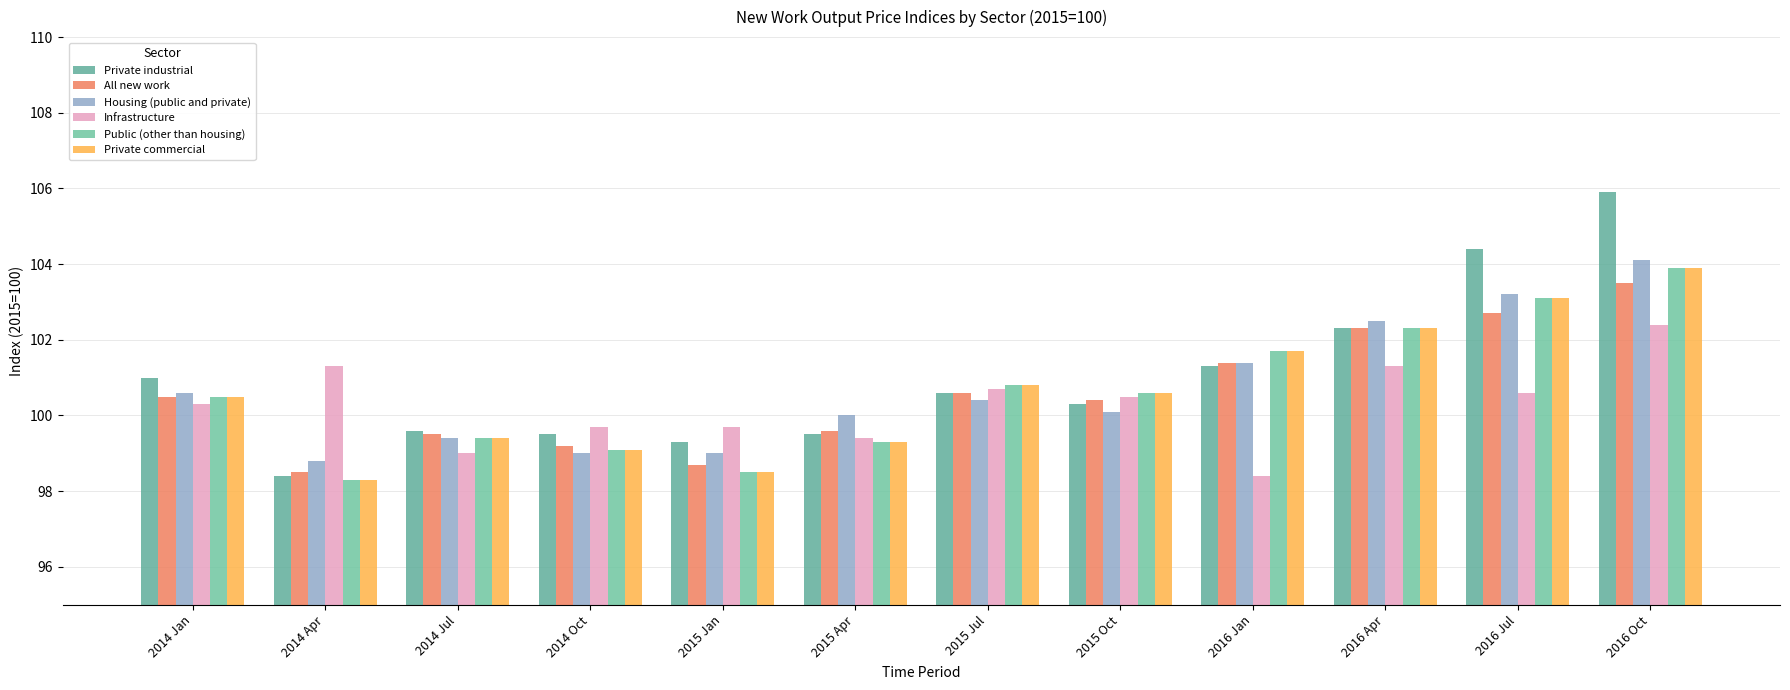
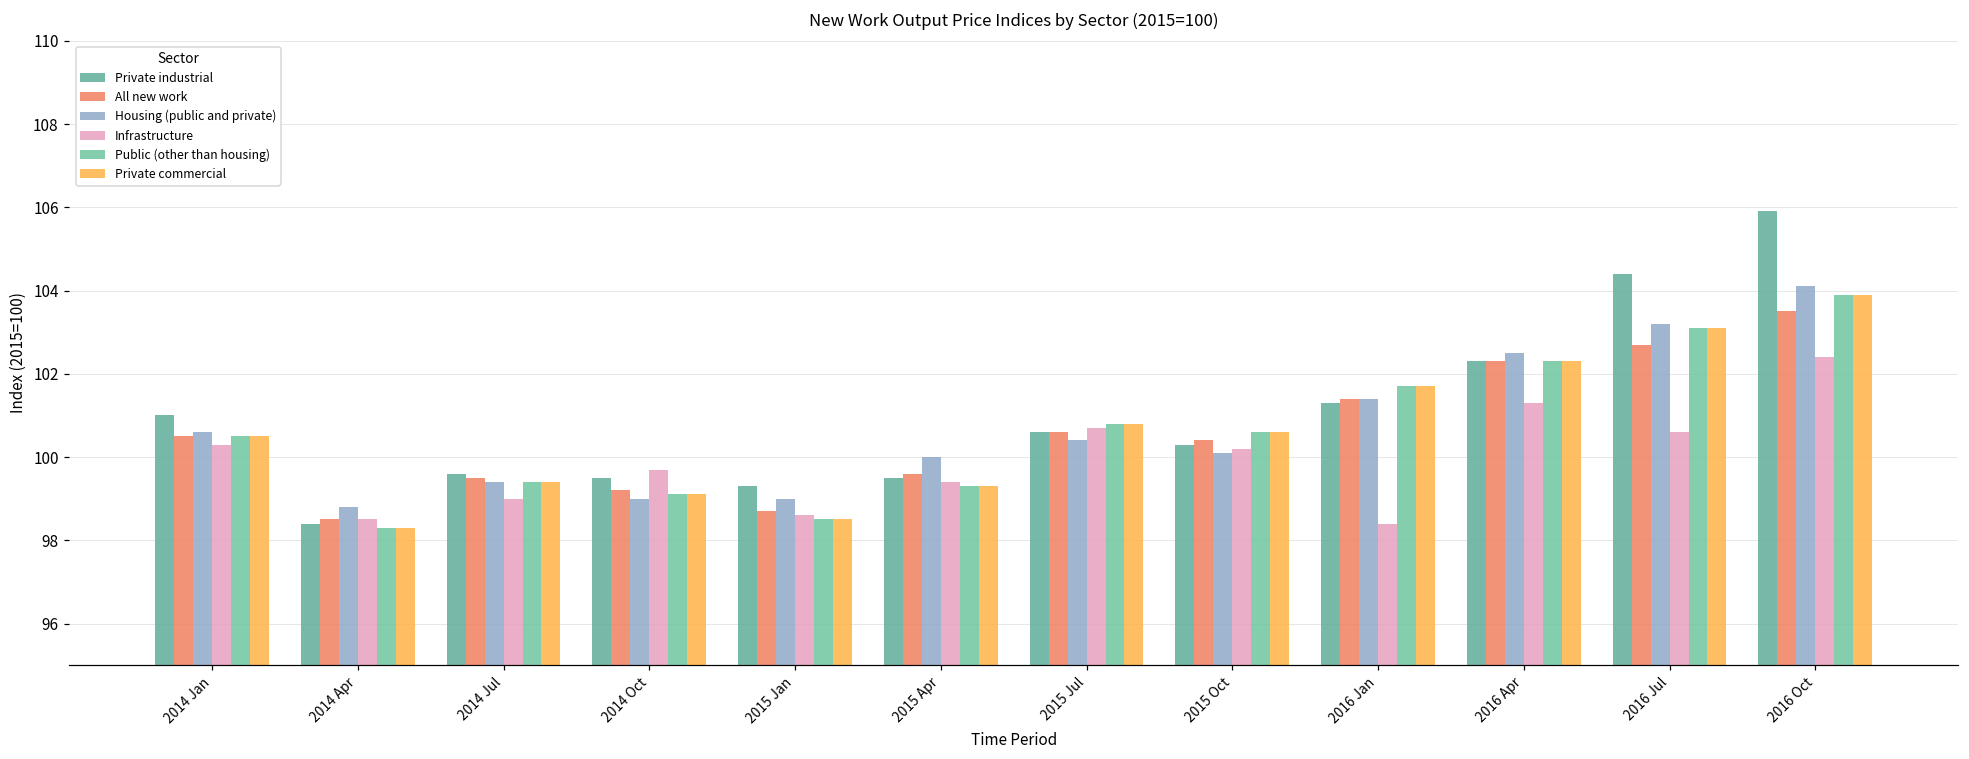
  {
    "Infrastructure": {
      "2014 Jan": 100.3,
-     "2014 Apr": 101.3,
+     "2014 Apr": 98.5,
      "2014 Jul": 99.0,
      "2014 Oct": 99.7,
-     "2015 Jan": 99.7,
+     "2015 Jan": 98.6,
      "2015 Apr": 99.4,
      "2015 Jul": 100.7,
-     "2015 Oct": 100.5,
+     "2015 Oct": 100.2,
      "2016 Jan": 98.4,
      "2016 Apr": 101.3,
      "2016 Jul": 100.6,
      "2016 Oct": 102.4
    }
  }
